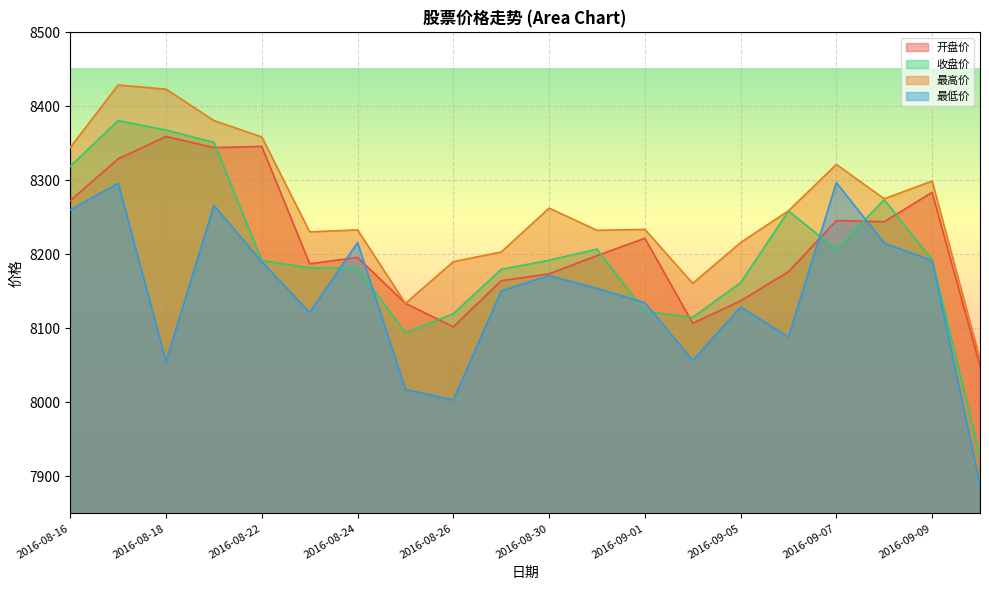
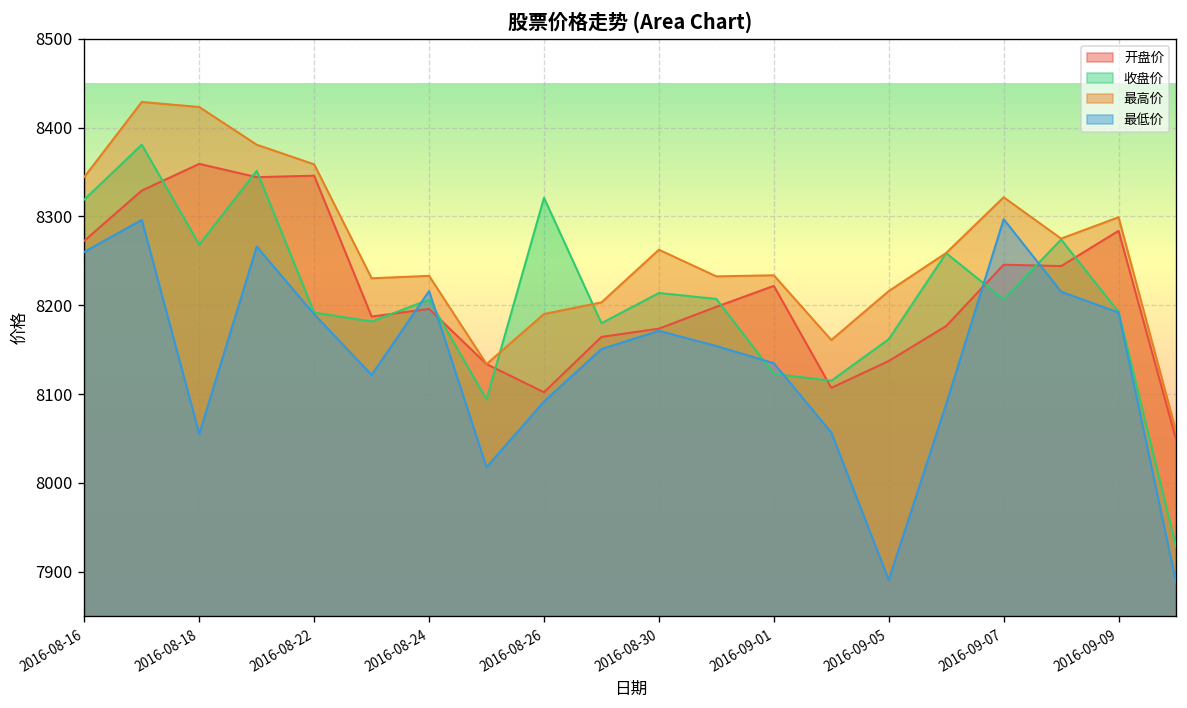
  {
    "收盘价": {
      "2016-08-16": 8320,
-     "2016-08-18": 8370,
-     "2016-08-24": 8180,
-     "2016-08-26": 8120,
-     "2016-08-30": 8190,
+     "2016-08-18": 8270,
+     "2016-08-24": 8210,
+     "2016-08-26": 8320,
+     "2016-08-30": 8210,
      "2016-09-01": 8120,
      "2016-09-05": 8160,
      "2016-09-07": 8210
    },
    "最低价": {
      "2016-08-16": 8260,
      "2016-08-18": 8060,
      "2016-08-24": 8220,
-     "2016-08-26": 8000,
+     "2016-08-26": 8090,
      "2016-09-01": 8130,
-     "2016-09-05": 8130,
+     "2016-09-05": 7890,
      "2016-09-07": 8300
    }
  }
